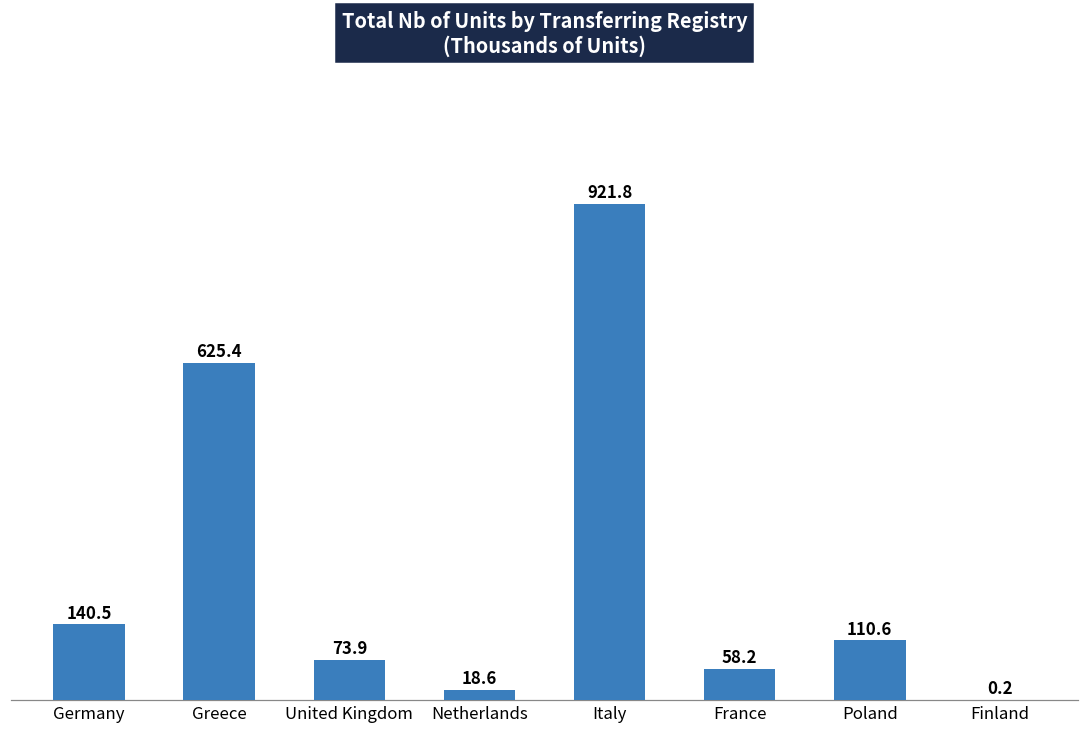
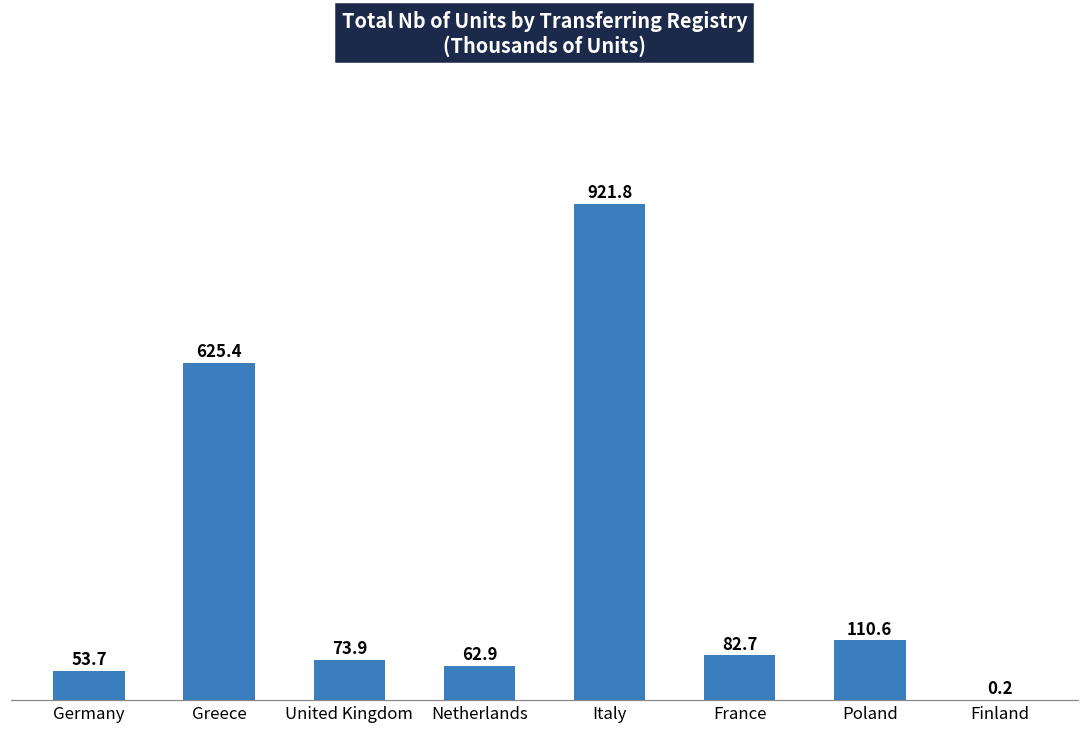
  {
-   "Germany": 140.5,
+   "Germany": 53.7,
    "Greece": 625.4,
    "United Kingdom": 73.9,
-   "Netherlands": 18.6,
+   "Netherlands": 62.9,
    "Italy": 921.8,
-   "France": 58.2,
+   "France": 82.7,
    "Poland": 110.6,
    "Finland": 0.2
  }
